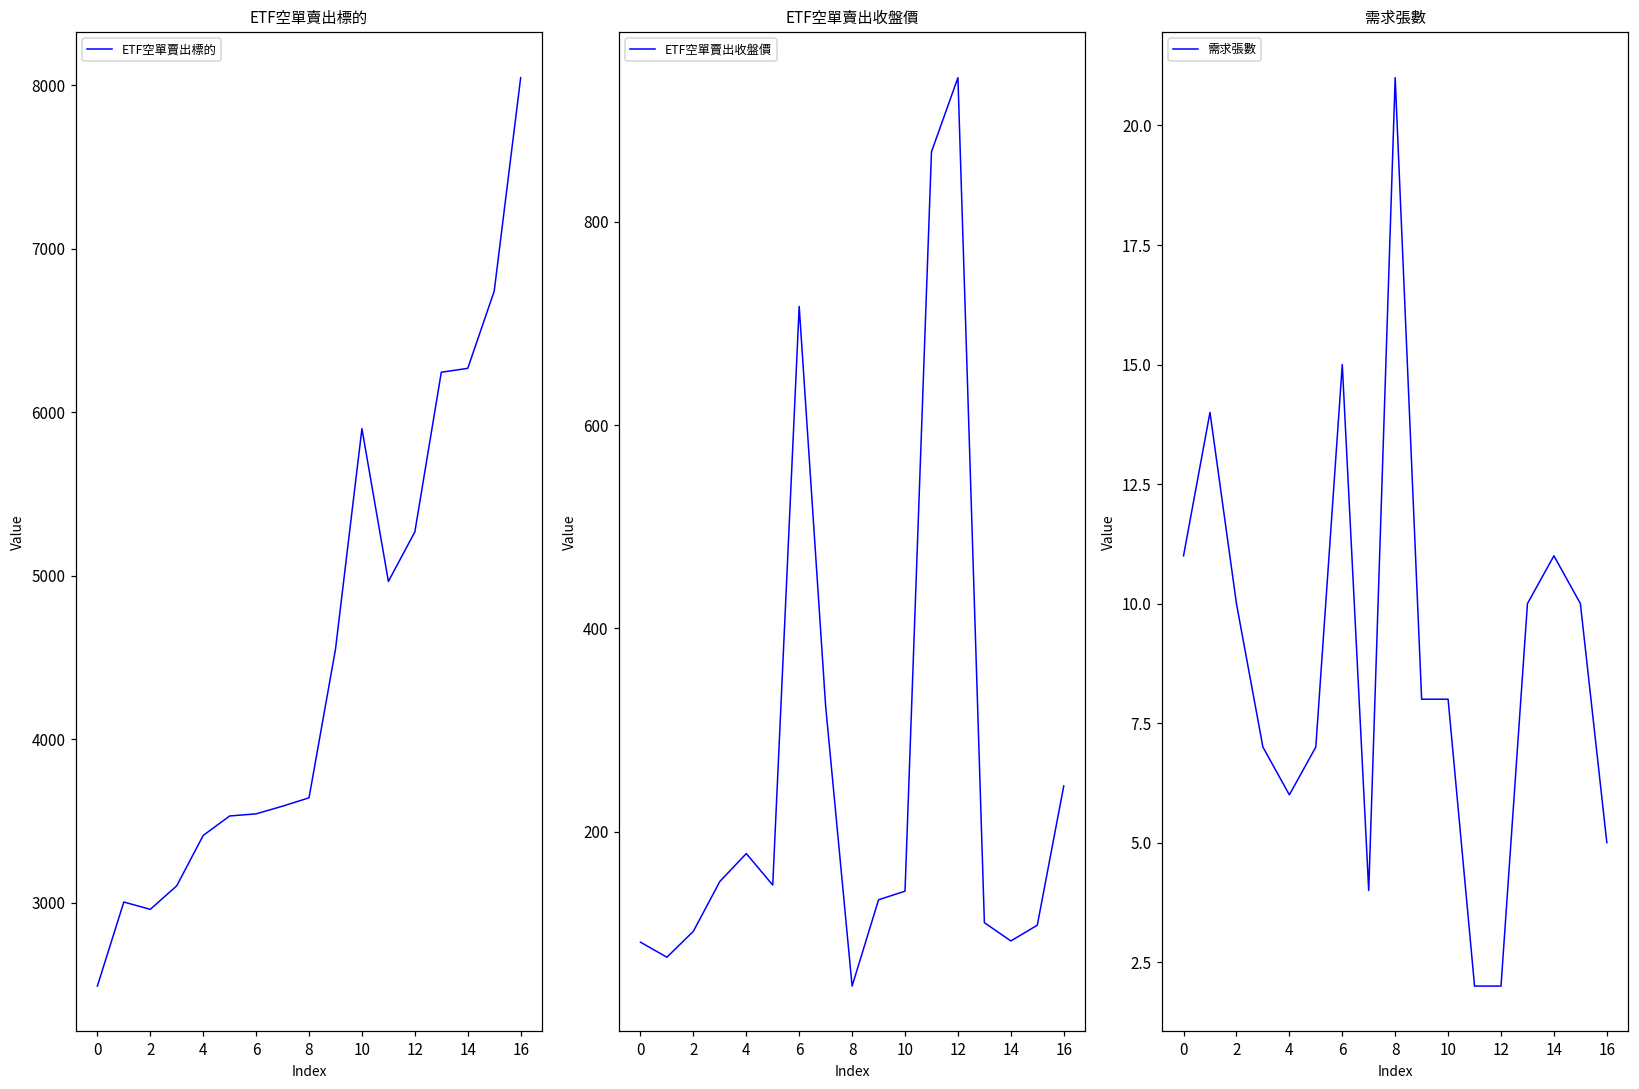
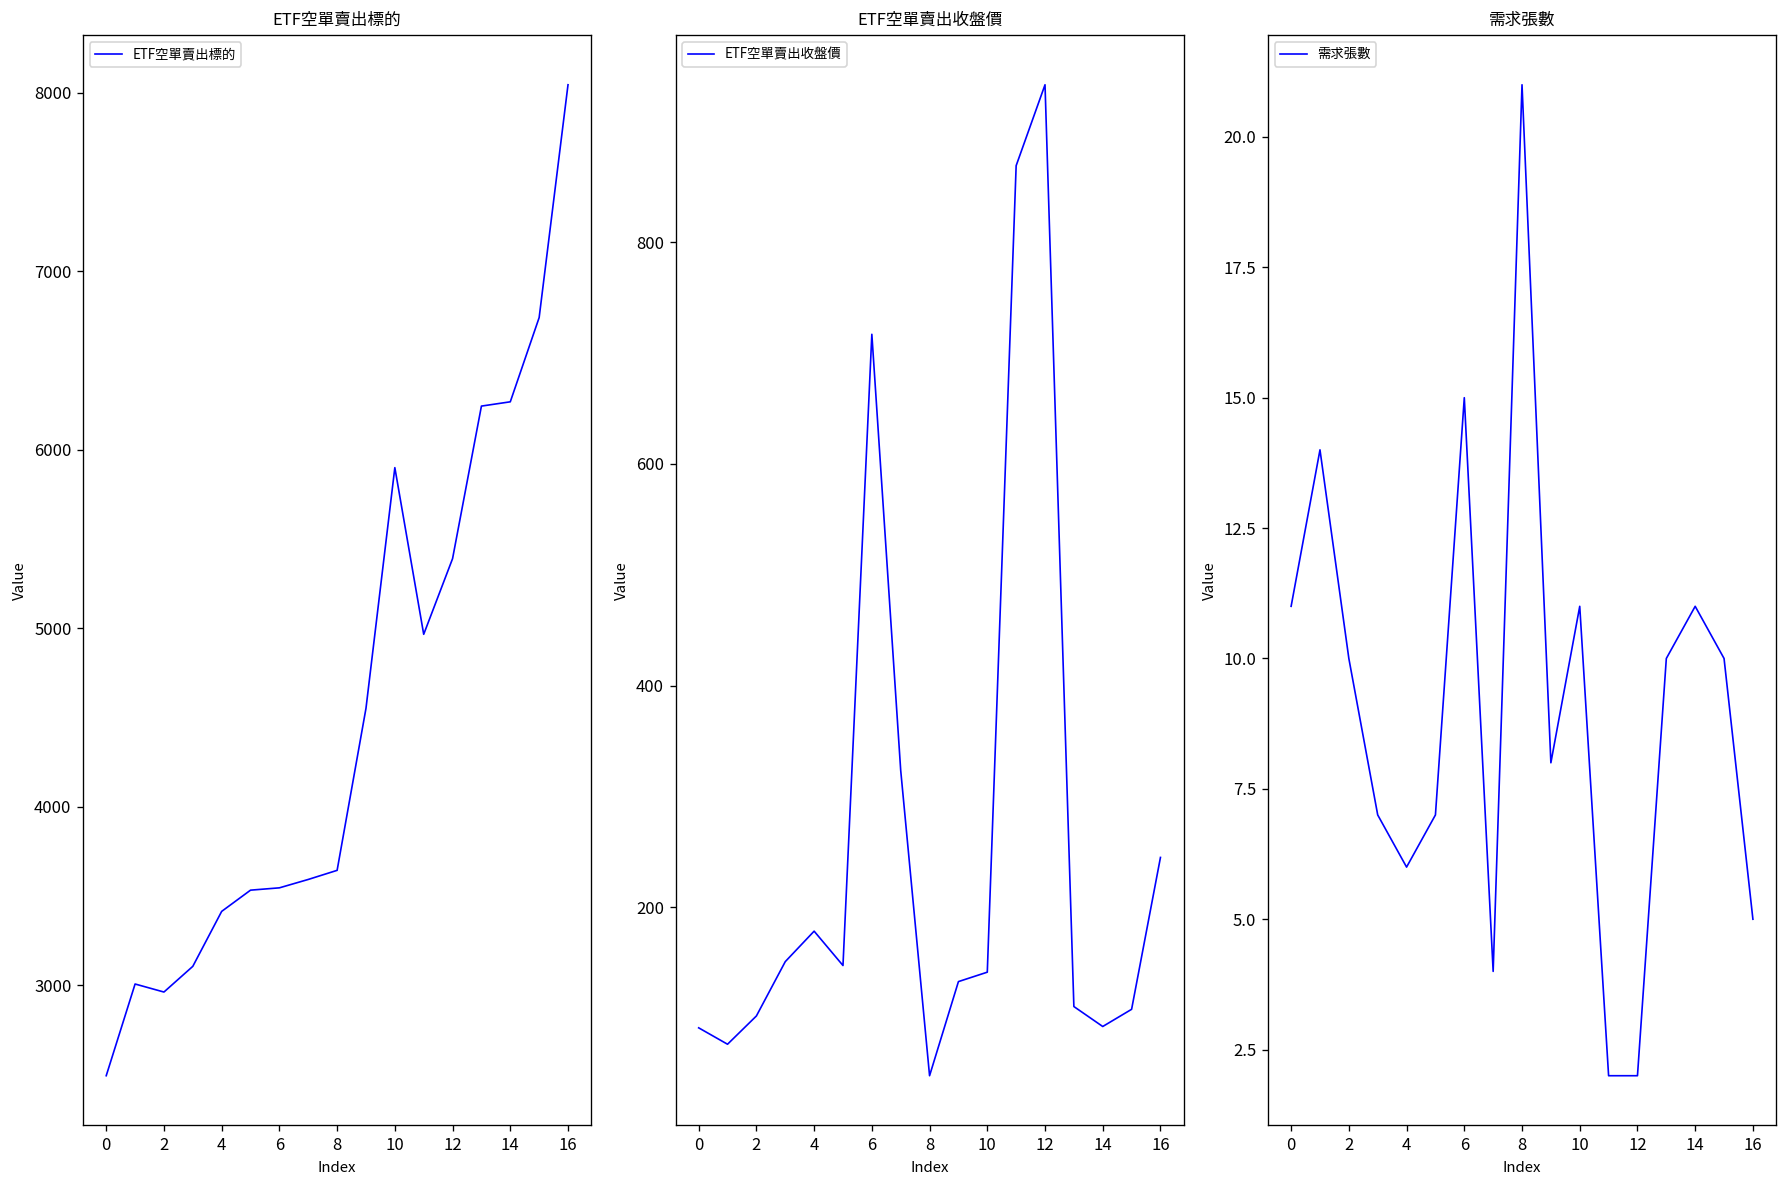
  {
    "ETF空單賣出標的": {
      "0": 2490,
      "2": 2960,
      "4": 3410,
      "6": 3550,
      "8": 3640,
      "10": 5900,
-     "12": 5270,
+     "12": 5390,
      "14": 6270,
      "16": 8050
    },
    "ETF空單賣出收盤價": {
      "0": 90,
      "2": 100,
      "4": 180,
      "6": 720,
      "8": 50,
      "10": 140,
      "12": 940,
      "14": 90,
      "16": 250
    },
    "需求張數": {
      "0": 11,
      "2": 10,
      "4": 6,
      "6": 15,
      "8": 21,
-     "10": 8,
+     "10": 11,
      "12": 2,
      "14": 11,
      "16": 5
    }
  }
